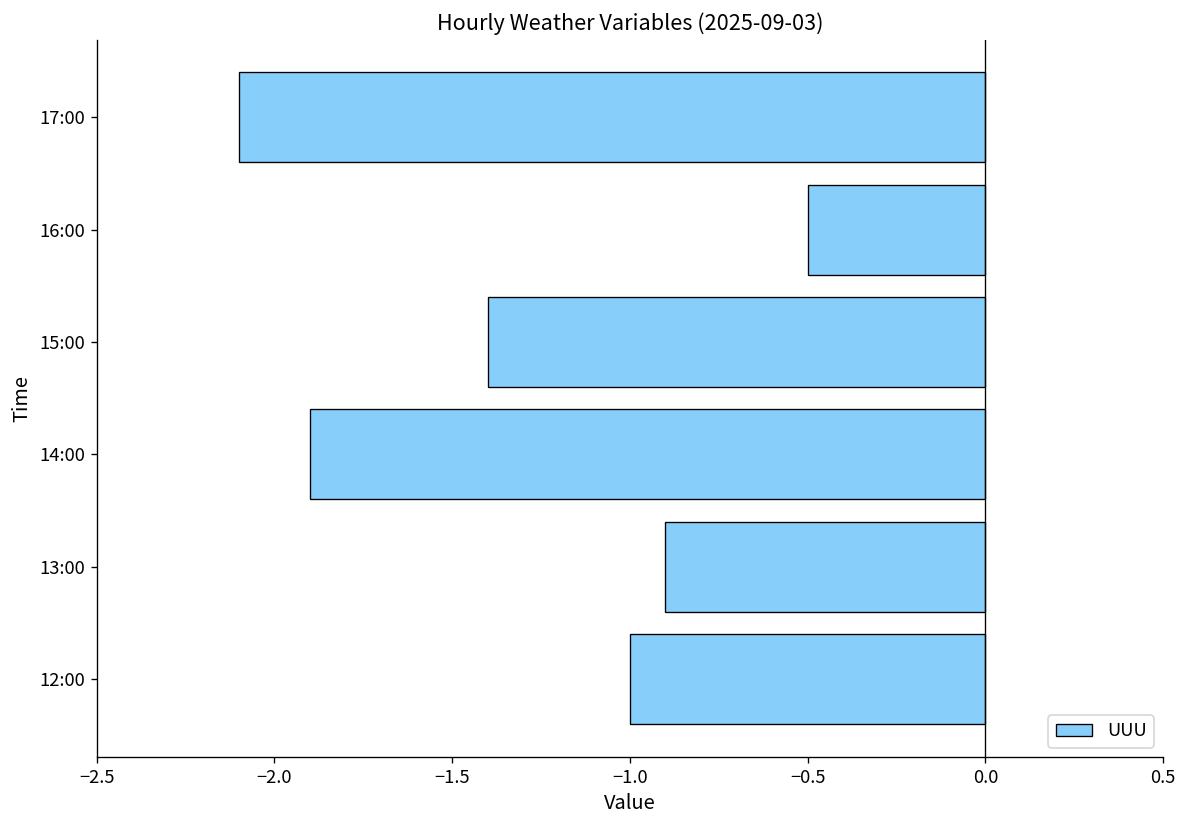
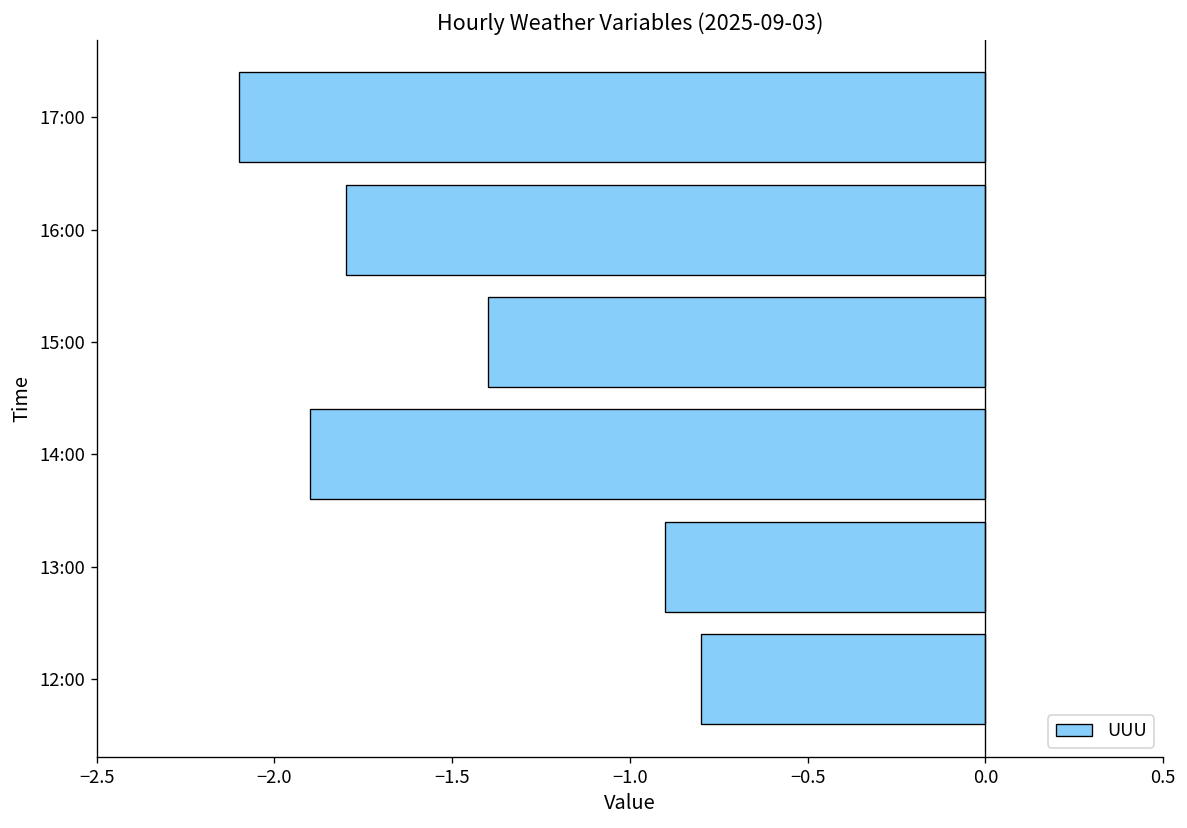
  {
    "17:00": -2.1,
-   "16:00": -0.5,
+   "16:00": -1.8,
    "15:00": -1.4,
    "14:00": -1.9,
    "13:00": -0.9,
-   "12:00": -1.0
+   "12:00": -0.8
  }
